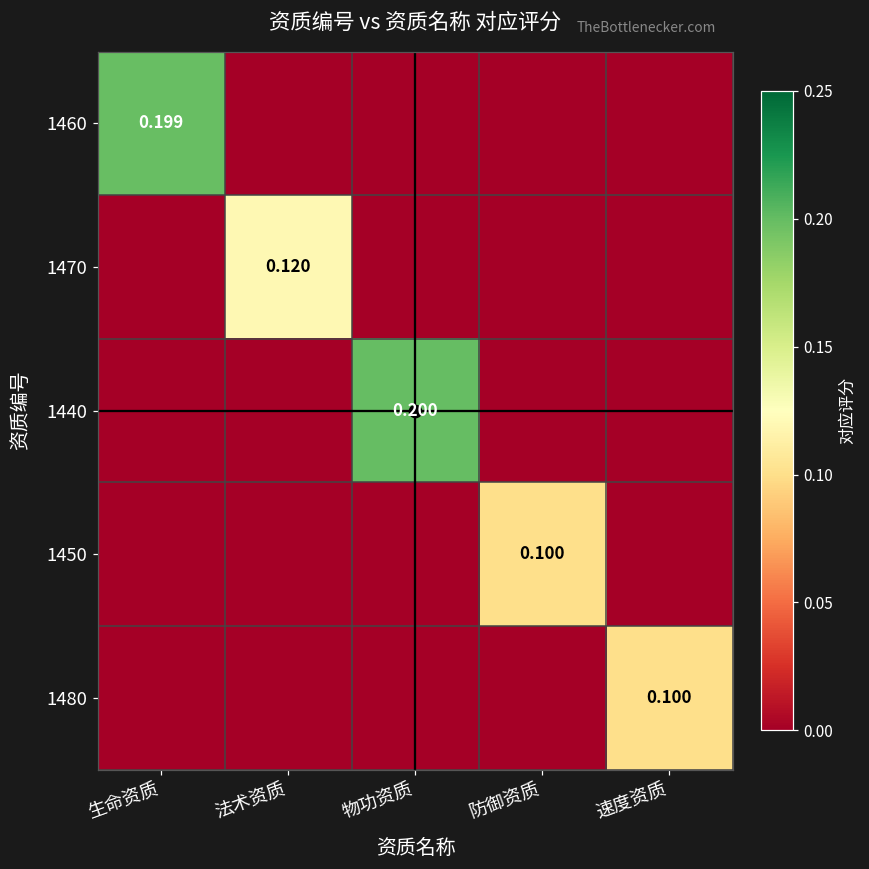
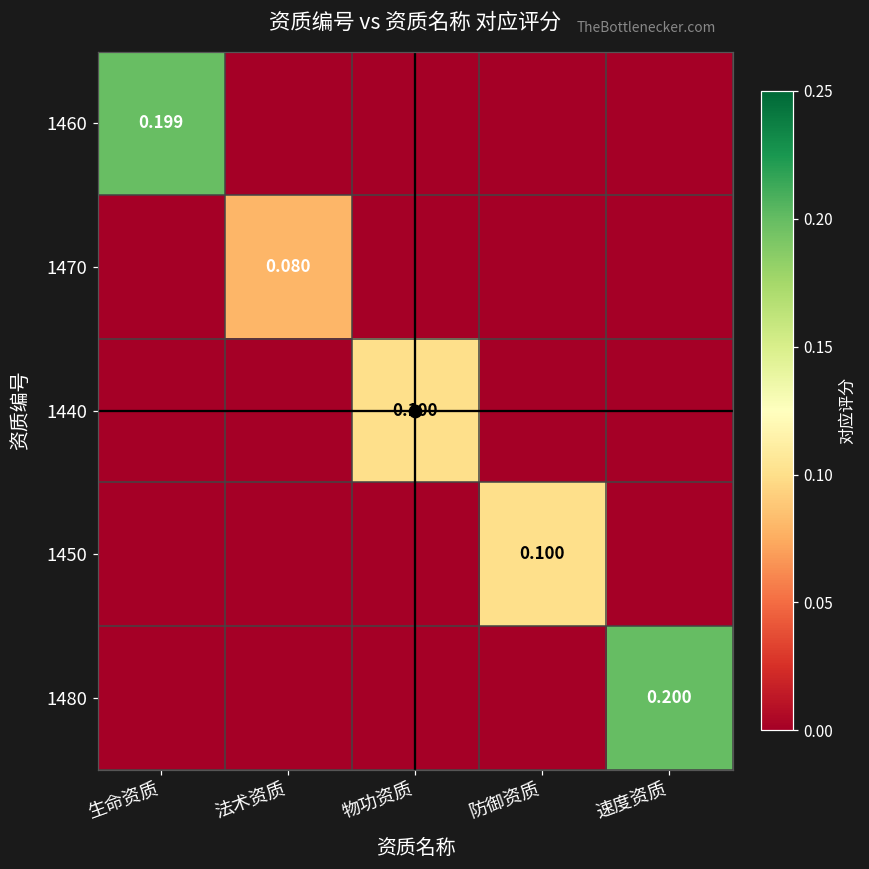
  {
    "1460": {
      "生命资质": 0.199
    },
    "1470": {
-     "法术资质": 0.120
+     "法术资质": 0.080
    },
    "1440": {
-     "物功资质": 0.200
+     "物功资质": 0.100
    },
    "1450": {
      "防御资质": 0.100
    },
    "1480": {
-     "速度资质": 0.100
+     "速度资质": 0.200
    }
  }
